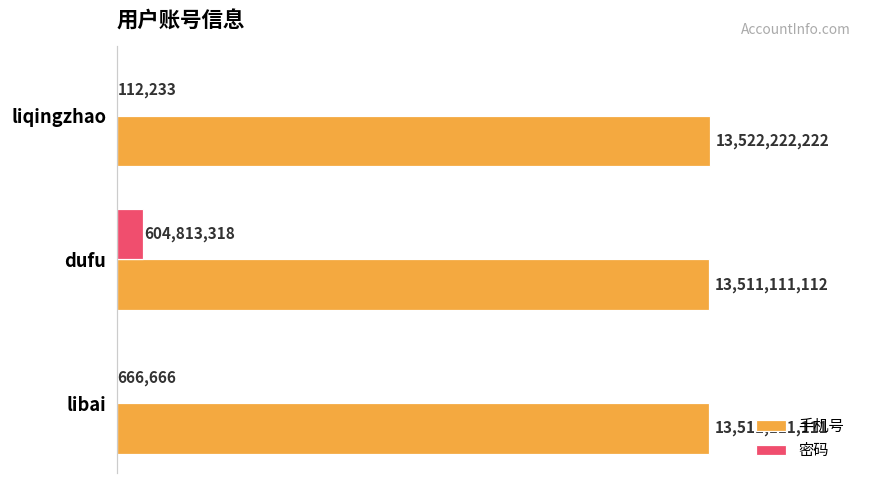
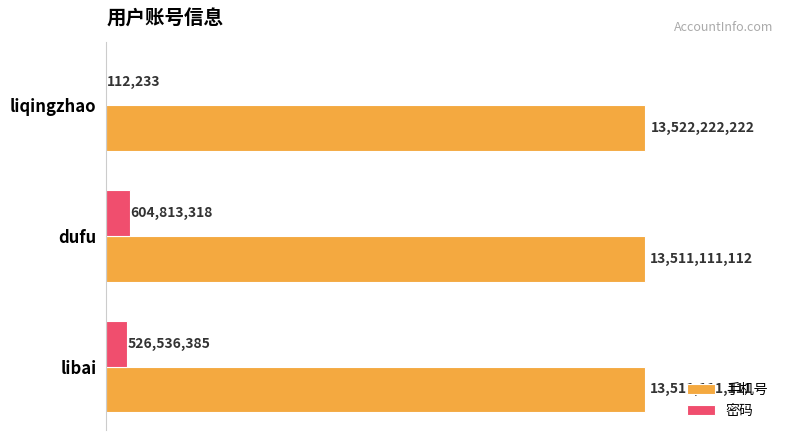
  {
    "手机号": {
      "liqingzhao": "13,522,222,222",
      "dufu": "13,511,111,112",
      "libai": "13,511,111,111"
    },
    "密码": {
      "liqingzhao": "112,233",
      "dufu": "604,813,318",
-     "libai": "666,666"
+     "libai": "526,536,385"
    }
  }
